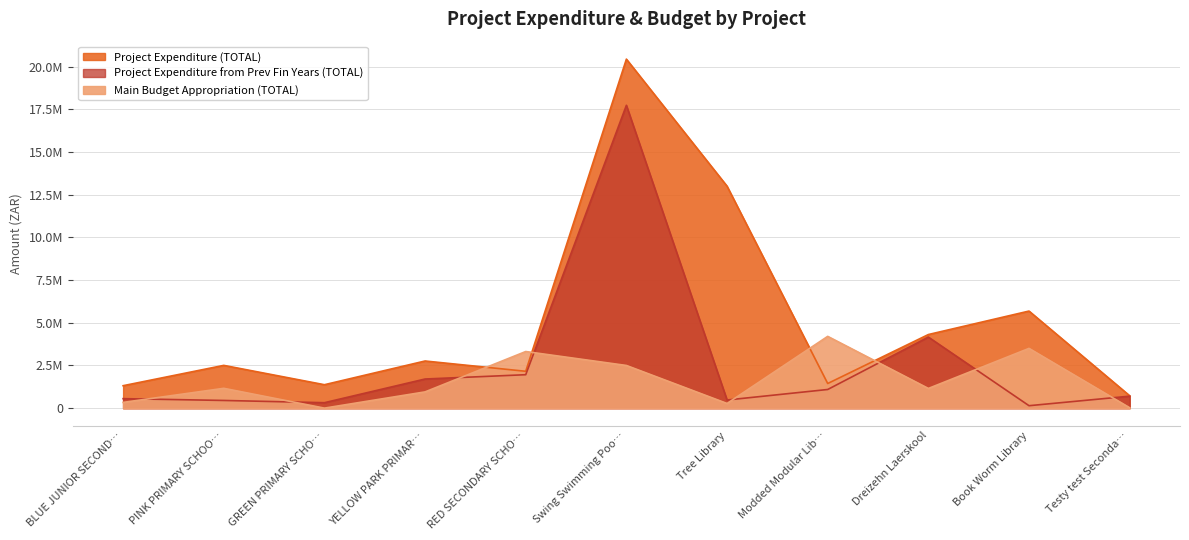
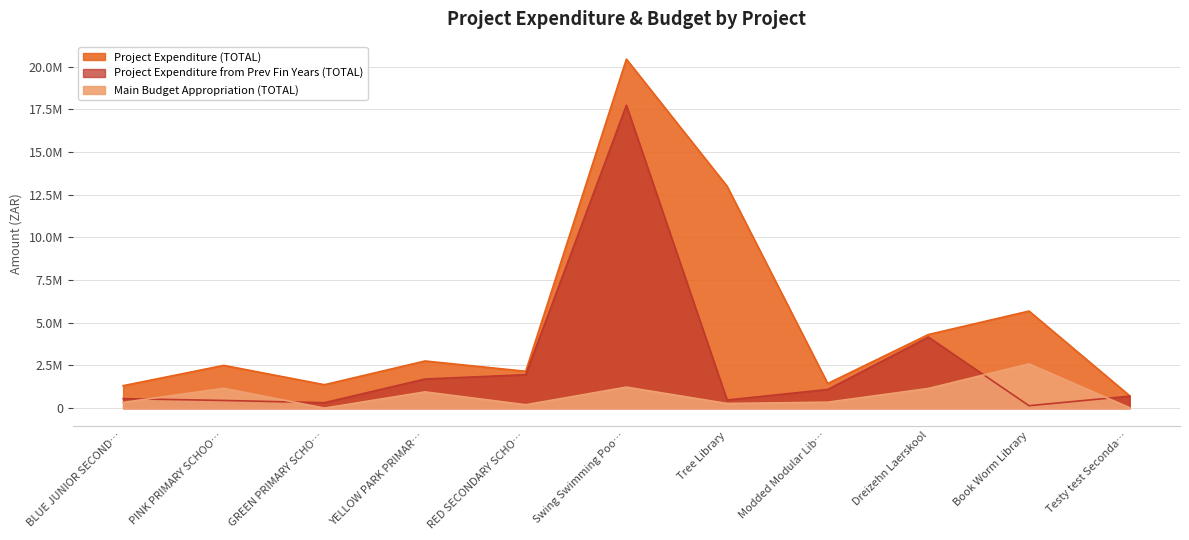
  {
    "Main Budget Appropriation (TOTAL)": {
      "BLUE JUNIOR SECOND…": 300000,
      "PINK PRIMARY SCHOO…": 1200000,
      "GREEN PRIMARY SCHO…": 0,
      "YELLOW PARK PRIMAR…": 1000000,
-     "RED SECONDARY SCHO…": 3300000,
-     "Swing Swimming Poo…": 2500000,
+     "RED SECONDARY SCHO…": 200000,
+     "Swing Swimming Poo…": 1200000,
      "Tree Library": 300000,
-     "Modded Modular Lib…": 4200000,
+     "Modded Modular Lib…": 400000,
      "Dreizehn Laerskool": 1200000,
-     "Book Worm Library": 3500000,
+     "Book Worm Library": 2600000,
      "Testy test Seconda…": 0
    }
  }
